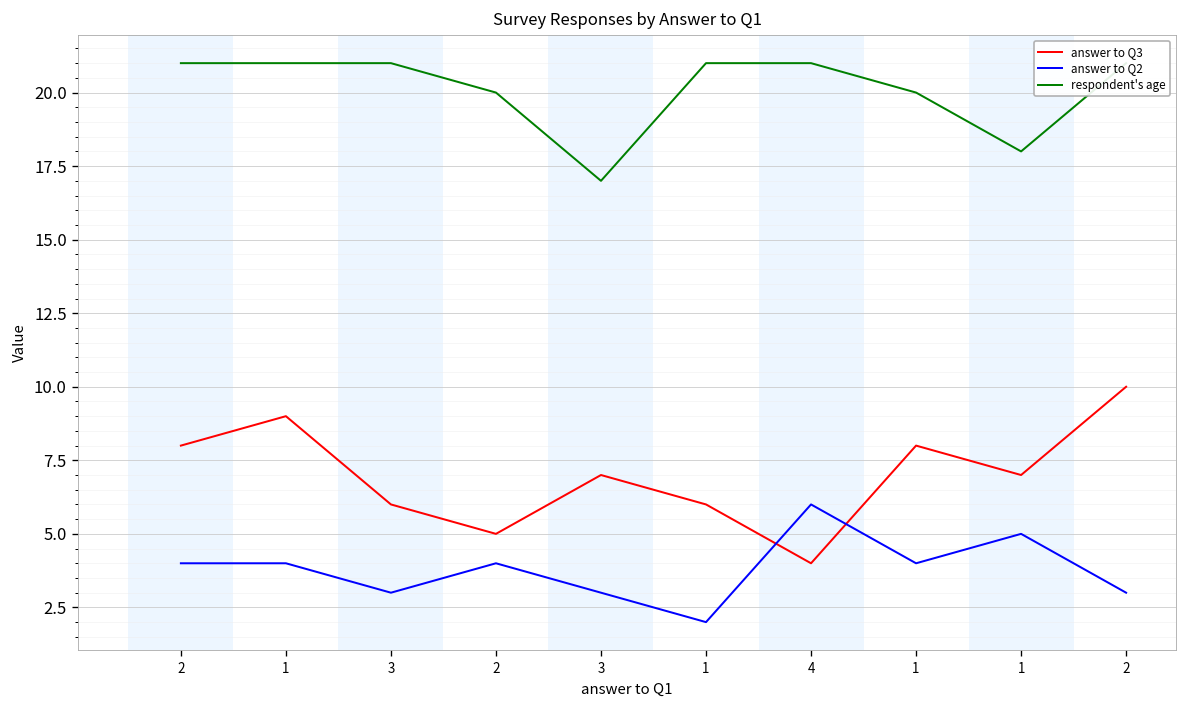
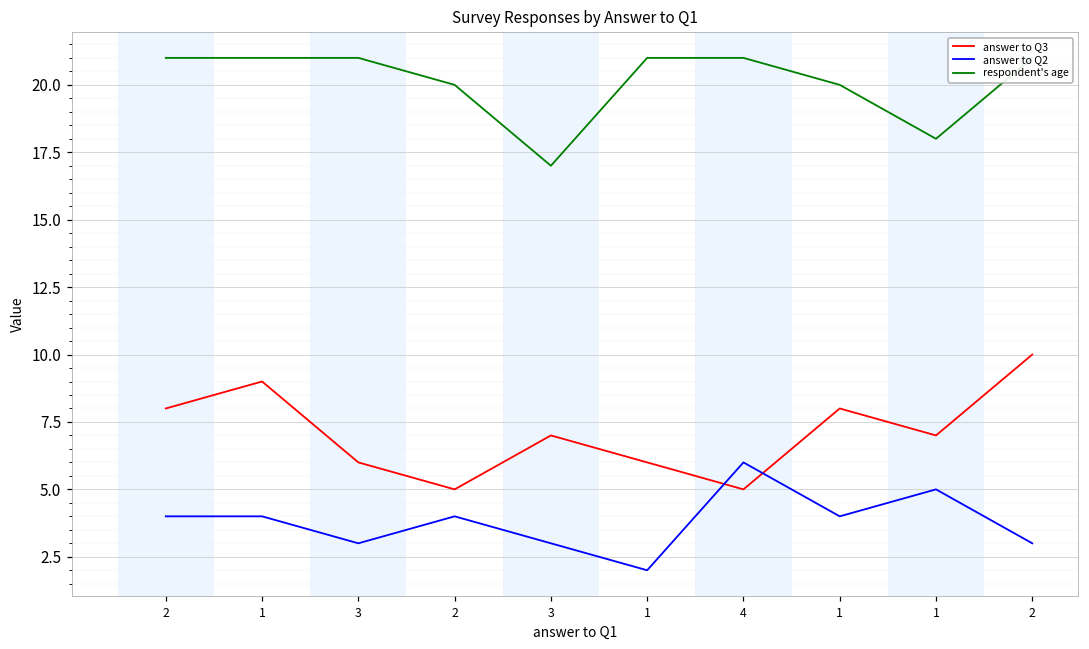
  {
    "answer to Q3": {
-     "4": 4
+     "4": 5
    },
    "answer to Q2": {
      "4": 6
    },
    "respondent's age": {
      "4": 21
    }
  }
